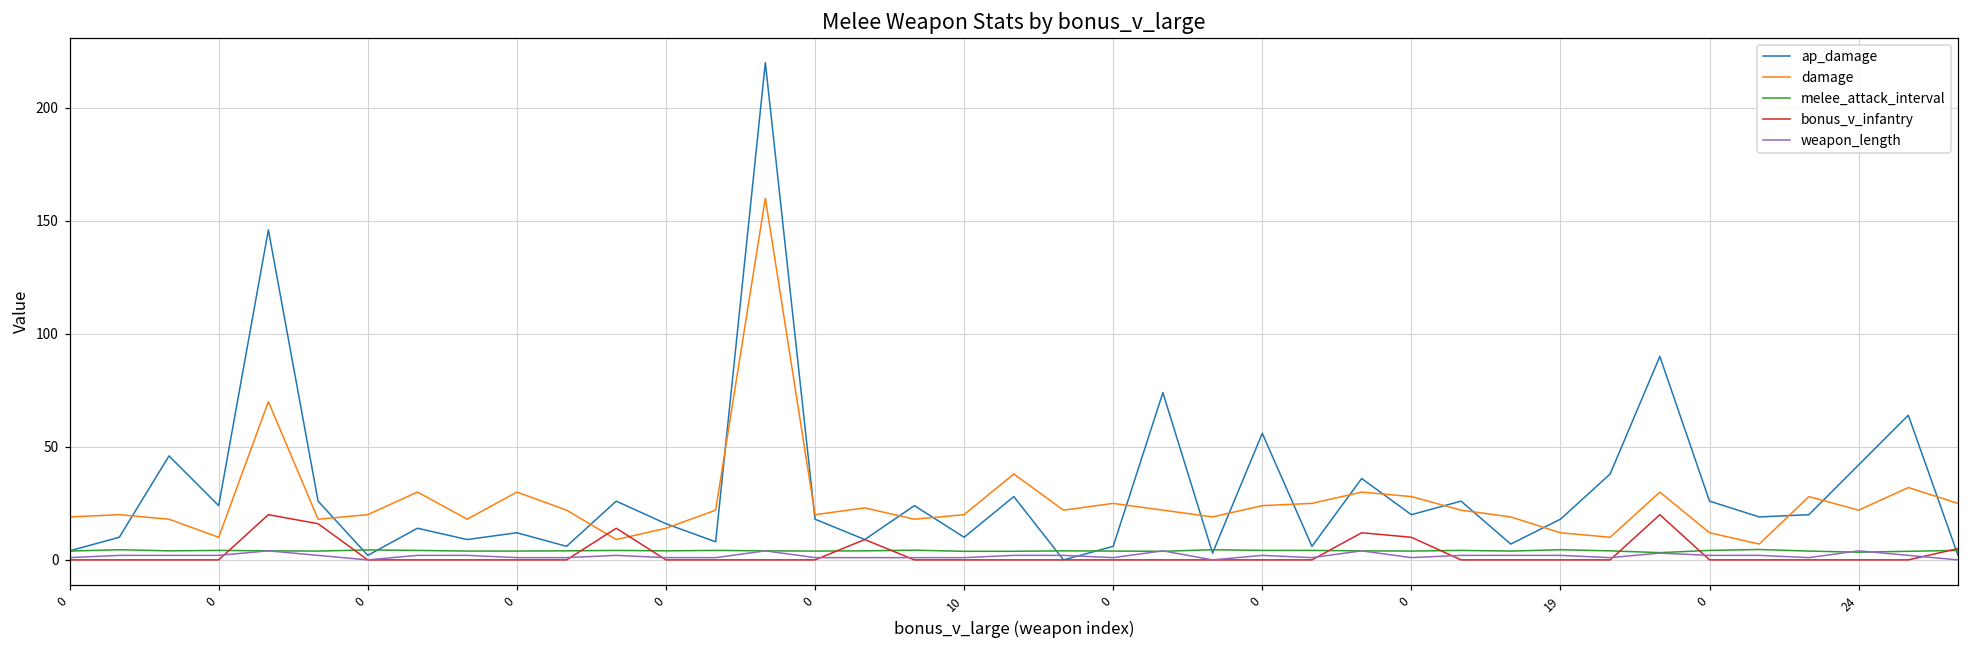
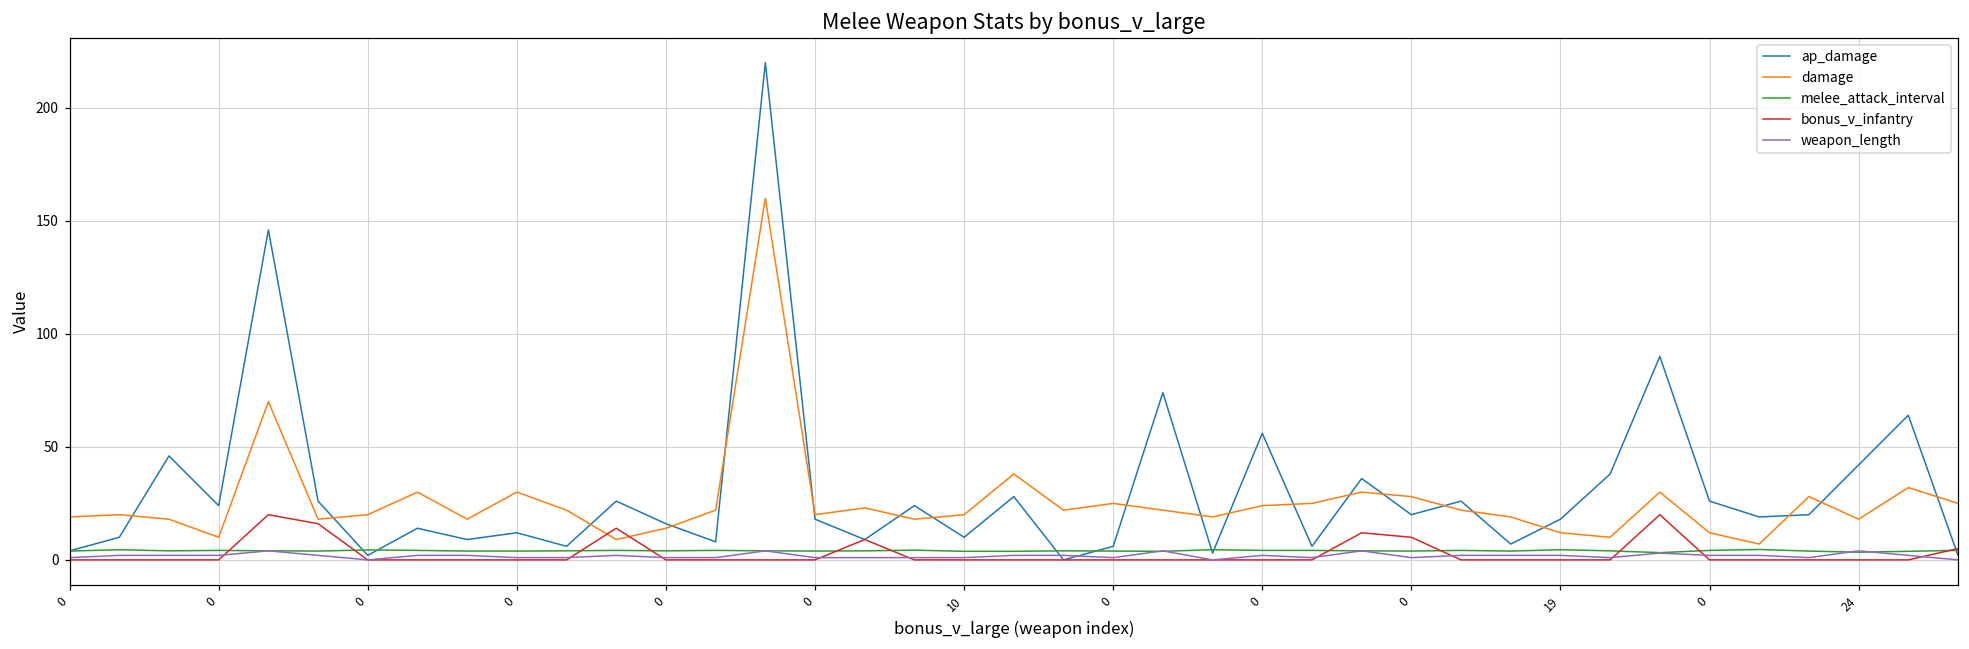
  {
    "ap_damage": {
      "24": 42
    },
    "damage": {
-     "24": 22
+     "24": 18
    },
    "bonus_v_infantry": {
      "24": 0
    }
  }
